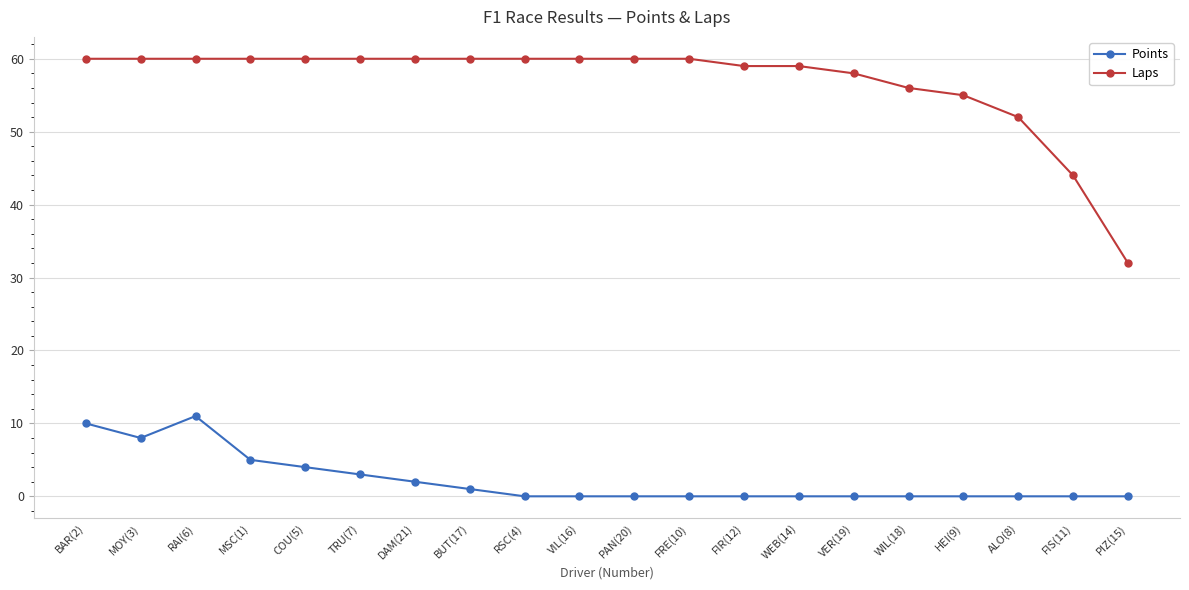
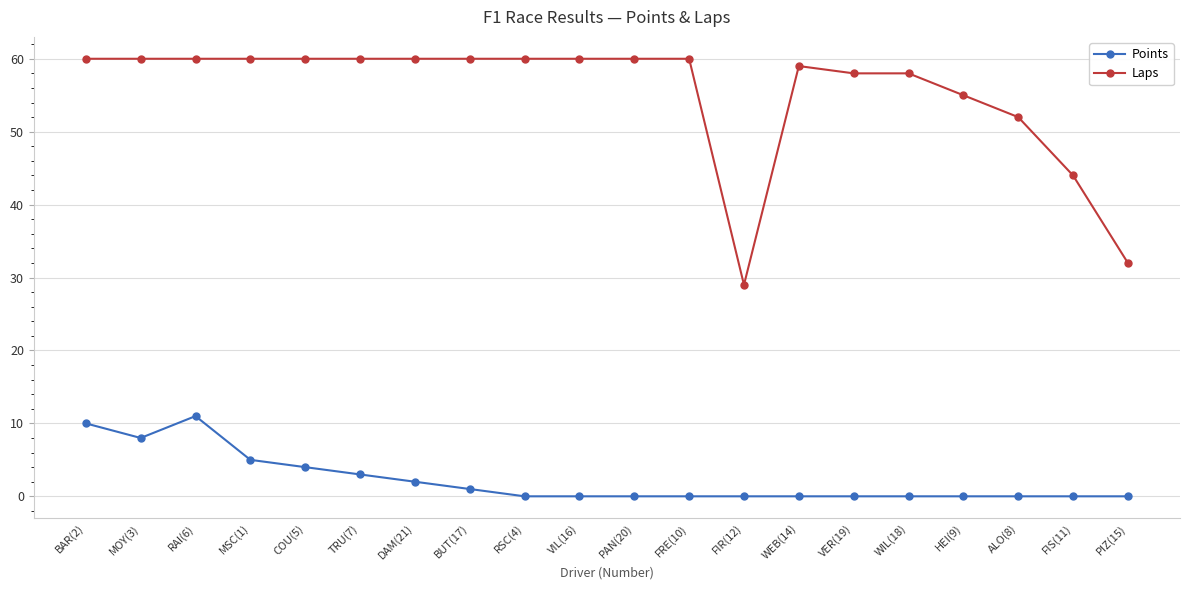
  {
    "Points": {
      "BAR(2)": 10,
      "MOY(3)": 8,
      "RAI(6)": 11,
      "MSC(1)": 5,
      "COU(5)": 4,
      "TRU(7)": 3,
      "DAM(21)": 2,
      "BUT(17)": 1,
      "RSC(4)": 0,
      "VIL(16)": 0,
      "PAN(20)": 0,
      "FRE(10)": 0,
      "FIR(12)": 0,
      "WEB(14)": 0,
      "VER(19)": 0,
      "WIL(18)": 0,
      "HEI(9)": 0,
      "ALO(8)": 0,
      "FIS(11)": 0,
      "PIZ(15)": 0
    },
    "Laps": {
      "BAR(2)": 60,
      "MOY(3)": 60,
      "RAI(6)": 60,
      "MSC(1)": 60,
      "COU(5)": 60,
      "TRU(7)": 60,
      "DAM(21)": 60,
      "BUT(17)": 60,
      "RSC(4)": 60,
      "VIL(16)": 60,
      "PAN(20)": 60,
      "FRE(10)": 60,
-     "FIR(12)": 59,
+     "FIR(12)": 29,
      "WEB(14)": 59,
      "VER(19)": 58,
-     "WIL(18)": 56,
+     "WIL(18)": 58,
      "HEI(9)": 55,
      "ALO(8)": 52,
      "FIS(11)": 44,
      "PIZ(15)": 32
    }
  }
